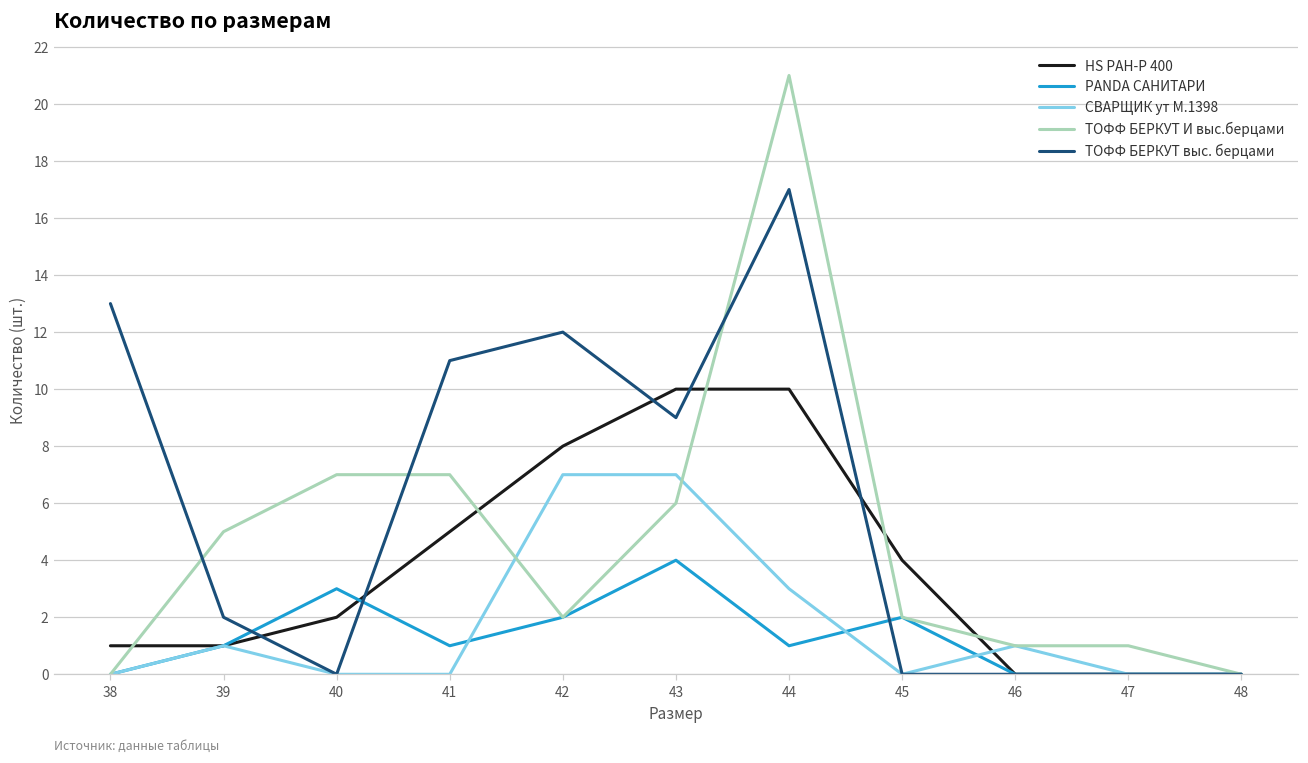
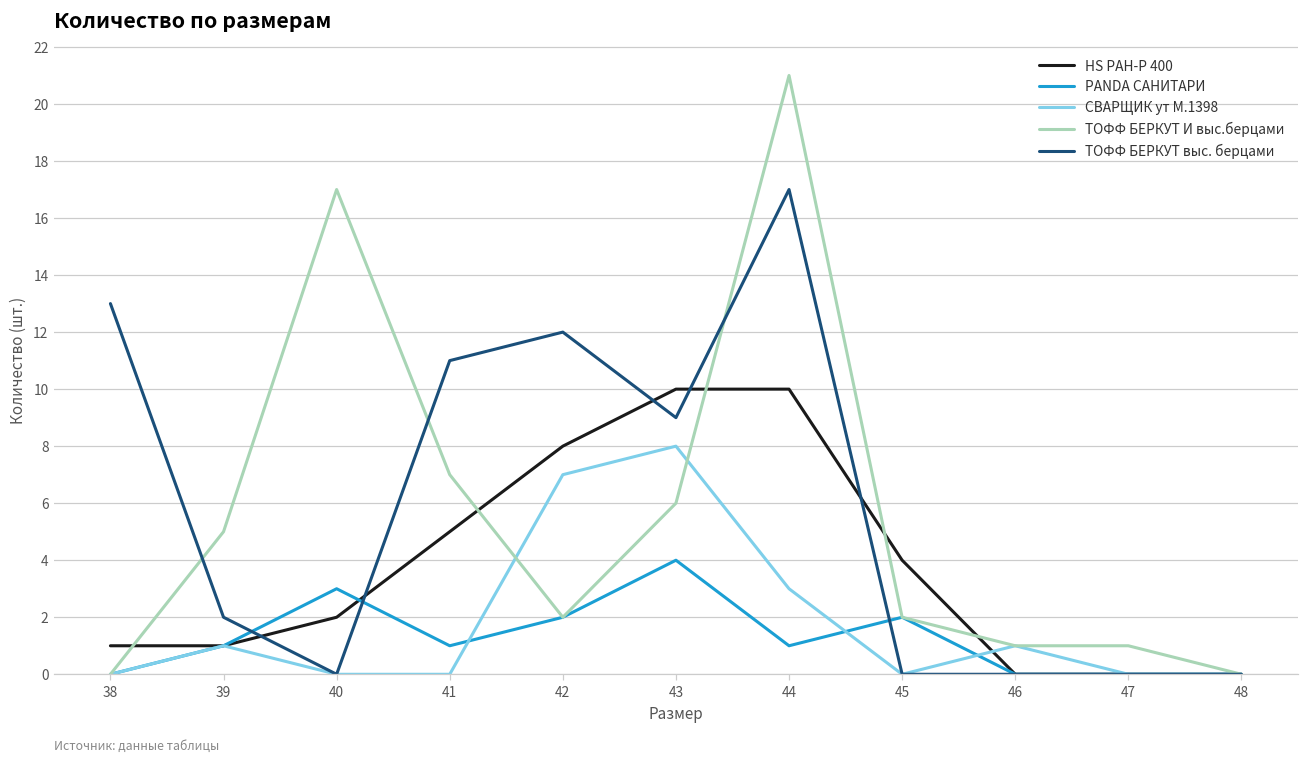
  {
    "HS РАН-Р 400": {
      "38": 1,
      "40": 2,
      "41": 5,
      "42": 8,
      "43": 10,
      "44": 10,
      "45": 4
    },
    "PANDA САНИТАРИ": {
      "40": 3,
      "41": 1,
      "43": 4,
      "44": 1
    },
    "СВАРЩИК ут М.1398": {
      "41": 0,
      "42": 7,
-     "43": 7,
+     "43": 8,
      "44": 3
    },
    "ТОФФ БЕРКУТ И выс.берцами": {
      "39": 5,
-     "40": 7,
+     "40": 17,
      "41": 7,
      "43": 6,
      "44": 21,
      "47": 1
    },
    "ТОФФ БЕРКУТ выс. берцами": {
      "38": 13,
      "39": 2,
      "41": 11,
      "42": 12,
      "43": 9,
      "44": 17
    }
  }
